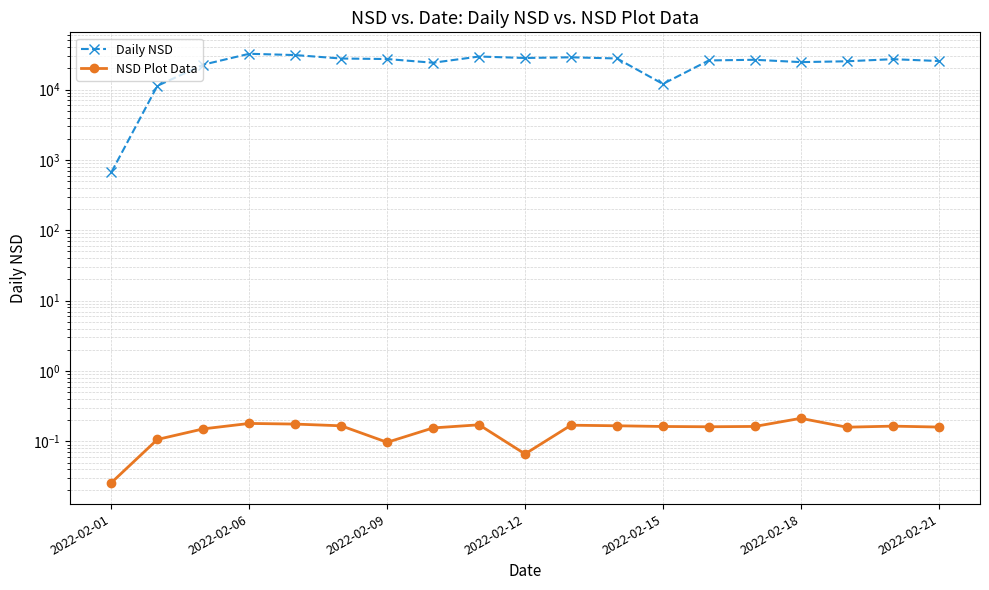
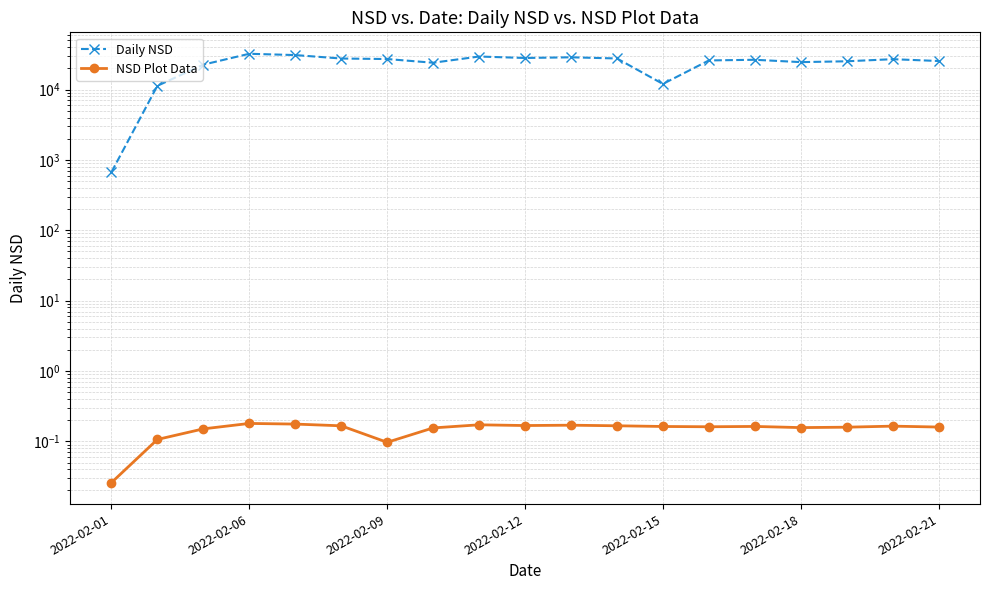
  {
    "Daily NSD": {
      "2022-02-01": 700,
      "2022-02-06": 30000,
      "2022-02-09": 27000,
      "2022-02-12": 28000,
      "2022-02-15": 12000,
      "2022-02-18": 25000,
      "2022-02-21": 25000
    },
    "NSD Plot Data": {
      "2022-02-01": 0.026,
      "2022-02-06": 0.18,
      "2022-02-09": 0.10,
-     "2022-02-12": 0.07,
+     "2022-02-12": 0.17,
      "2022-02-15": 0.16,
-     "2022-02-18": 0.21,
+     "2022-02-18": 0.16,
      "2022-02-21": 0.16
    }
  }
